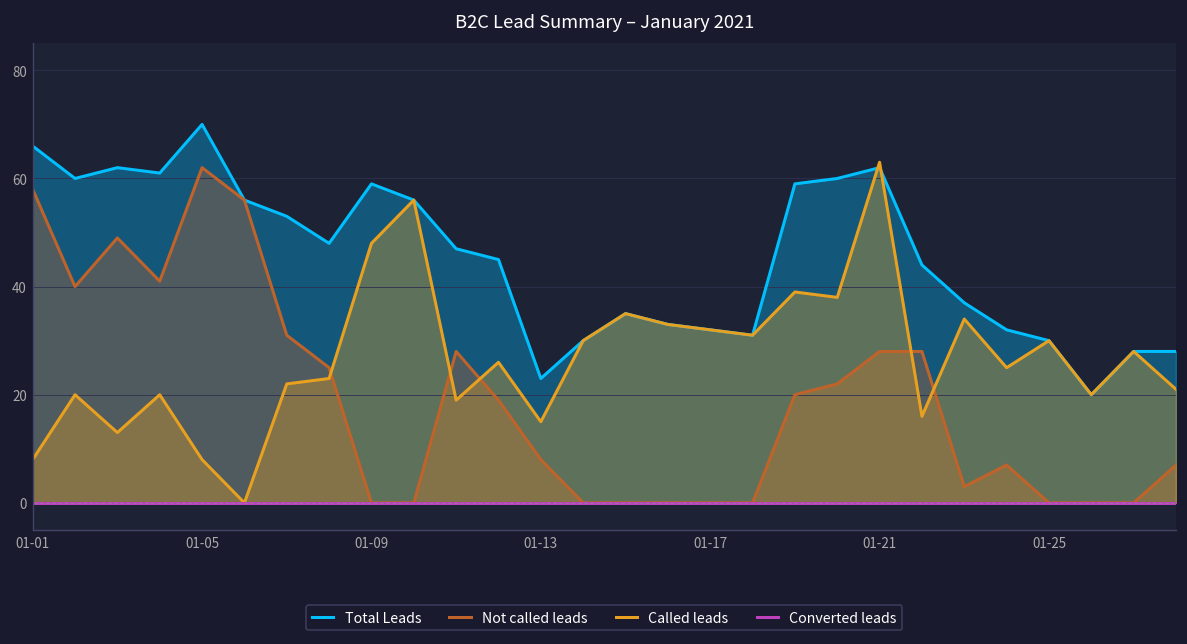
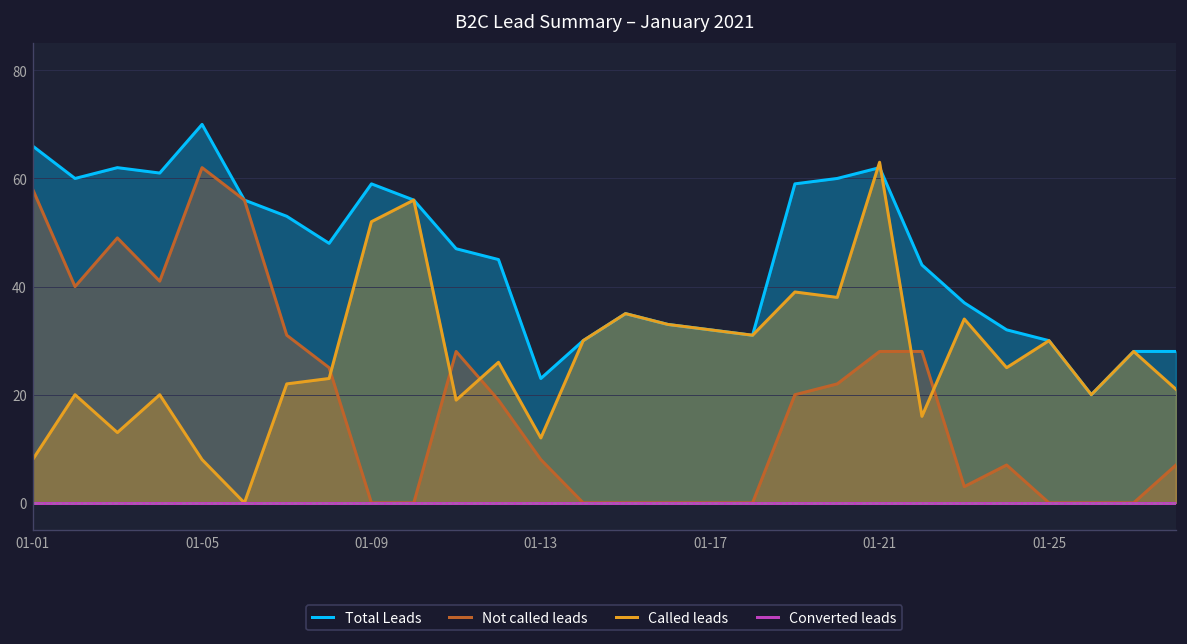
  {
    "Total Leads": {
      "01-01": 66,
      "01-05": 70,
      "01-09": 59,
      "01-13": 23,
      "01-21": 62
    },
    "Not called leads": {
      "01-01": 58,
      "01-05": 62,
      "01-13": 8,
      "01-21": 28
    },
    "Called leads": {
      "01-01": 8,
      "01-05": 8,
-     "01-09": 48,
-     "01-13": 15,
+     "01-09": 52,
+     "01-13": 12,
      "01-21": 63
    },
    "Converted leads": {
      "01-01": 0,
      "01-05": 0,
      "01-13": 0,
      "01-21": 0
    }
  }
